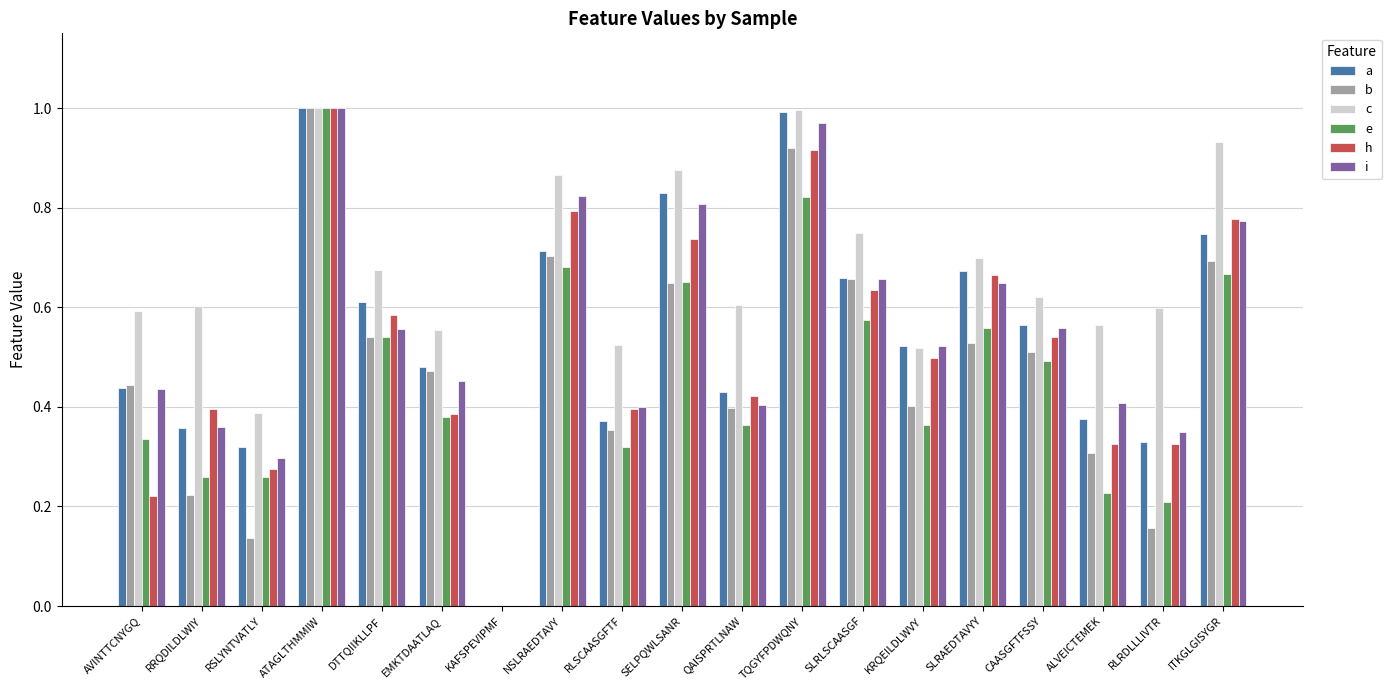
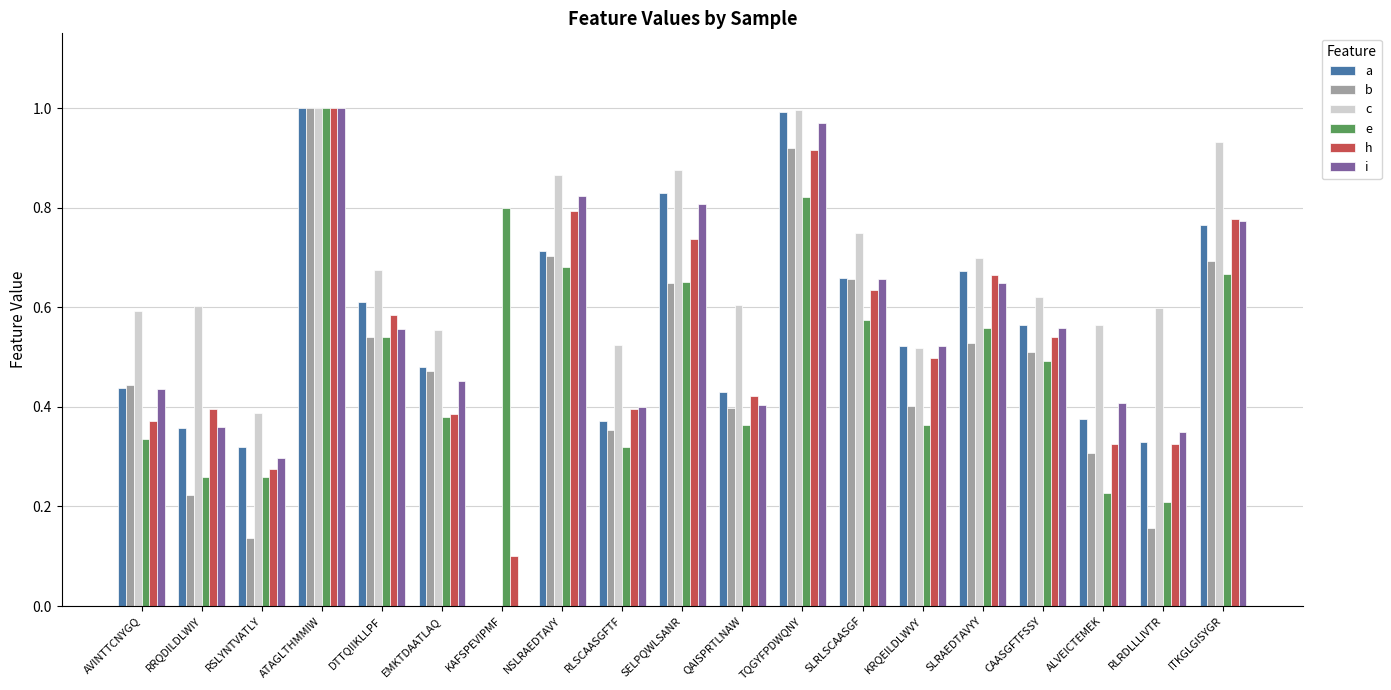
  {
    "a": {
      "AVINTTCNYGQ": 0.44,
      "RRQDILDLWIY": 0.36,
      "RSLYNTVATLY": 0.32,
      "ATAGLTHMMIW": 1.00,
      "DTTQIIKLLPF": 0.61,
      "EMKTDAATLAQ": 0.48,
      "KAFSPEVIPMF": 0.00,
      "NSLRAEDTAVY": 0.71,
      "RLSCAASGFTF": 0.37,
      "SELPQWLSANR": 0.83,
      "QAISPRTLNAW": 0.43,
      "TQGYFPDWQNY": 0.99,
      "SLRLSCAASGF": 0.66,
      "KRQEILDLWVY": 0.52,
      "SLRAEDTAVYY": 0.67,
      "CAASGFTFSSY": 0.56,
      "ALVEICTEMEK": 0.37,
      "RLRDLLLIVTR": 0.33,
-     "ITKGLGISYGR": 0.75
+     "ITKGLGISYGR": 0.76
    },
    "b": {
      "AVINTTCNYGQ": 0.44,
      "RRQDILDLWIY": 0.22,
      "RSLYNTVATLY": 0.14,
      "ATAGLTHMMIW": 1.00,
      "DTTQIIKLLPF": 0.54,
      "EMKTDAATLAQ": 0.47,
      "KAFSPEVIPMF": 0.00,
      "NSLRAEDTAVY": 0.70,
      "RLSCAASGFTF": 0.35,
      "SELPQWLSANR": 0.65,
      "QAISPRTLNAW": 0.40,
      "TQGYFPDWQNY": 0.92,
      "SLRLSCAASGF": 0.66,
      "KRQEILDLWVY": 0.40,
      "SLRAEDTAVYY": 0.53,
      "CAASGFTFSSY": 0.51,
      "ALVEICTEMEK": 0.31,
      "RLRDLLLIVTR": 0.16,
      "ITKGLGISYGR": 0.69
    },
    "c": {
      "AVINTTCNYGQ": 0.59,
      "RRQDILDLWIY": 0.60,
      "RSLYNTVATLY": 0.39,
      "ATAGLTHMMIW": 1.00,
      "DTTQIIKLLPF": 0.67,
      "EMKTDAATLAQ": 0.55,
      "KAFSPEVIPMF": 0.00,
      "NSLRAEDTAVY": 0.87,
      "RLSCAASGFTF": 0.52,
      "SELPQWLSANR": 0.88,
      "QAISPRTLNAW": 0.61,
      "TQGYFPDWQNY": 1.00,
      "SLRLSCAASGF": 0.75,
      "KRQEILDLWVY": 0.52,
      "SLRAEDTAVYY": 0.70,
      "CAASGFTFSSY": 0.62,
      "ALVEICTEMEK": 0.56,
      "RLRDLLLIVTR": 0.60,
      "ITKGLGISYGR": 0.93
    },
    "e": {
      "AVINTTCNYGQ": 0.34,
      "RRQDILDLWIY": 0.26,
      "RSLYNTVATLY": 0.26,
      "ATAGLTHMMIW": 1.0,
      "DTTQIIKLLPF": 0.54,
      "EMKTDAATLAQ": 0.38,
-     "KAFSPEVIPMF": 0.0,
+     "KAFSPEVIPMF": 0.8,
      "NSLRAEDTAVY": 0.68,
      "RLSCAASGFTF": 0.32,
      "SELPQWLSANR": 0.65,
      "QAISPRTLNAW": 0.36,
      "TQGYFPDWQNY": 0.82,
      "SLRLSCAASGF": 0.57,
      "KRQEILDLWVY": 0.36,
      "SLRAEDTAVYY": 0.56,
      "CAASGFTFSSY": 0.49,
      "ALVEICTEMEK": 0.23,
      "RLRDLLLIVTR": 0.21,
      "ITKGLGISYGR": 0.67
    },
    "h": {
-     "AVINTTCNYGQ": 0.22,
+     "AVINTTCNYGQ": 0.37,
      "RRQDILDLWIY": 0.40,
      "RSLYNTVATLY": 0.28,
      "ATAGLTHMMIW": 1.00,
      "DTTQIIKLLPF": 0.58,
      "EMKTDAATLAQ": 0.39,
-     "KAFSPEVIPMF": 0.0,
+     "KAFSPEVIPMF": 0.1,
      "NSLRAEDTAVY": 0.79,
      "RLSCAASGFTF": 0.39,
      "SELPQWLSANR": 0.74,
      "QAISPRTLNAW": 0.42,
      "TQGYFPDWQNY": 0.92,
      "SLRLSCAASGF": 0.64,
      "KRQEILDLWVY": 0.50,
      "SLRAEDTAVYY": 0.67,
      "CAASGFTFSSY": 0.54,
      "ALVEICTEMEK": 0.32,
      "RLRDLLLIVTR": 0.33,
      "ITKGLGISYGR": 0.78
    },
    "i": {
      "AVINTTCNYGQ": 0.44,
      "RRQDILDLWIY": 0.36,
      "RSLYNTVATLY": 0.30,
      "ATAGLTHMMIW": 1.00,
      "DTTQIIKLLPF": 0.56,
      "EMKTDAATLAQ": 0.45,
      "KAFSPEVIPMF": 0.00,
      "NSLRAEDTAVY": 0.82,
      "RLSCAASGFTF": 0.40,
      "SELPQWLSANR": 0.81,
      "QAISPRTLNAW": 0.40,
      "TQGYFPDWQNY": 0.97,
      "SLRLSCAASGF": 0.66,
      "KRQEILDLWVY": 0.52,
      "SLRAEDTAVYY": 0.65,
      "CAASGFTFSSY": 0.56,
      "ALVEICTEMEK": 0.41,
      "RLRDLLLIVTR": 0.35,
      "ITKGLGISYGR": 0.77
    }
  }
